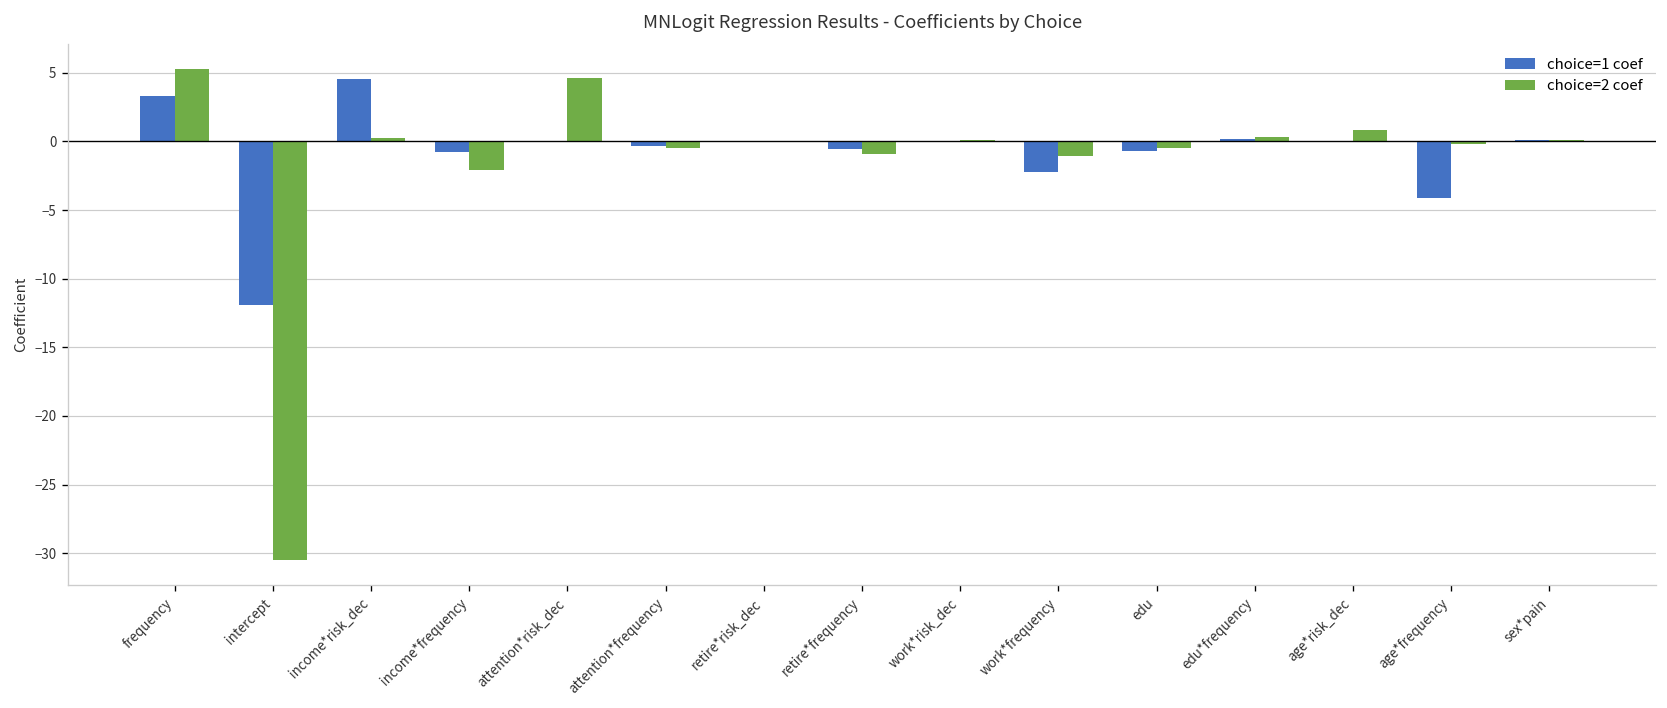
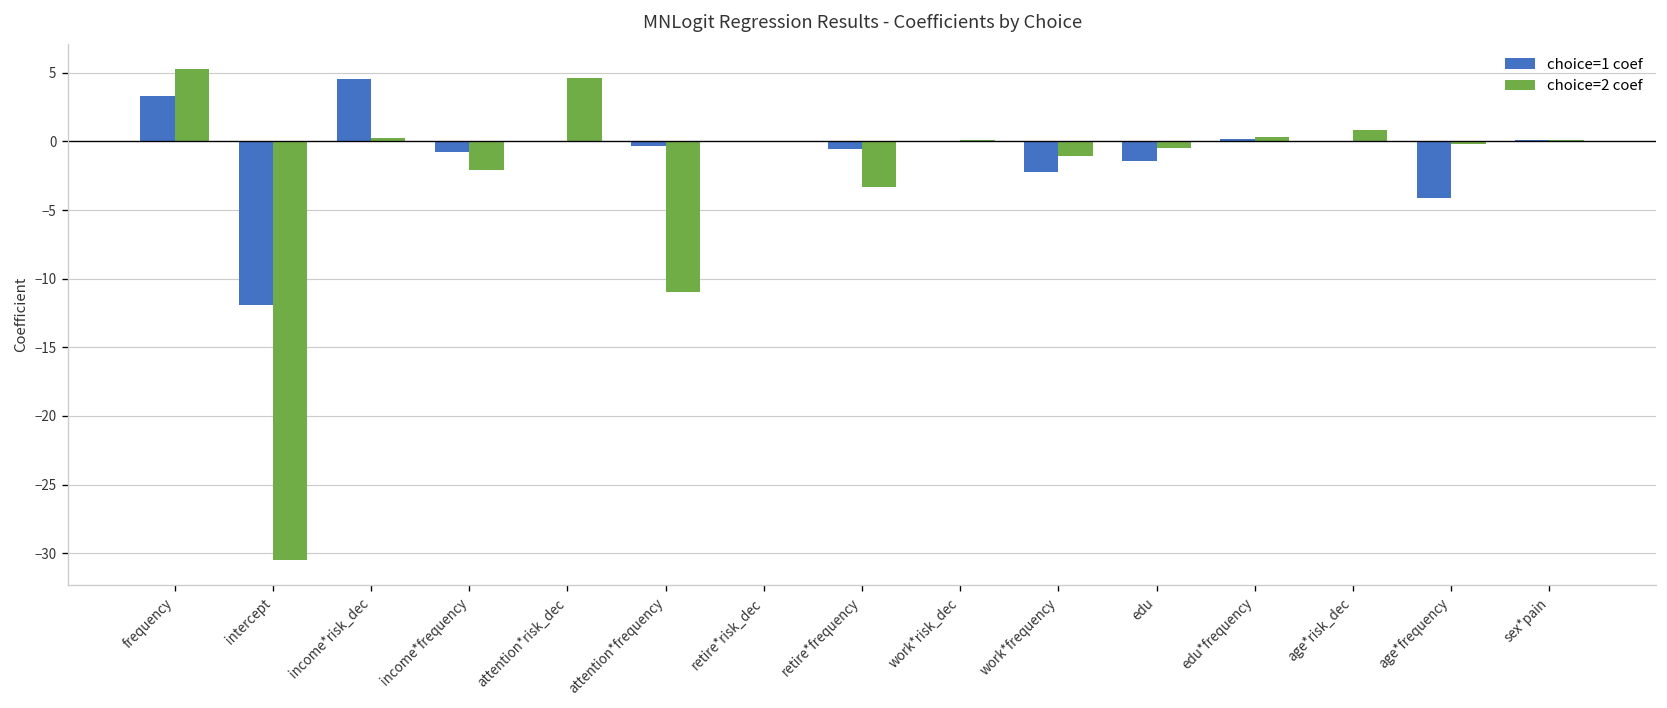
  {
    "choice=1 coef": {
      "frequency": 3.3,
      "intercept": -11.9,
      "income*risk_dec": 4.5,
      "income*frequency": -0.8,
      "attention*frequency": -0.4,
      "retire*frequency": -0.6,
      "work*frequency": -2.3,
-     "edu": -0.7,
+     "edu": -1.4,
      "age*frequency": -4.1
    },
    "choice=2 coef": {
      "frequency": 5.3,
      "intercept": -30.5,
      "income*risk_dec": 0.2,
      "income*frequency": -2.1,
      "attention*risk_dec": 4.6,
-     "attention*frequency": -0.5,
-     "retire*frequency": -0.9,
+     "attention*frequency": -10.9,
+     "retire*frequency": -3.3,
      "work*frequency": -1.1,
      "edu": -0.5,
      "edu*frequency": 0.3,
      "age*risk_dec": 0.9
    }
  }
